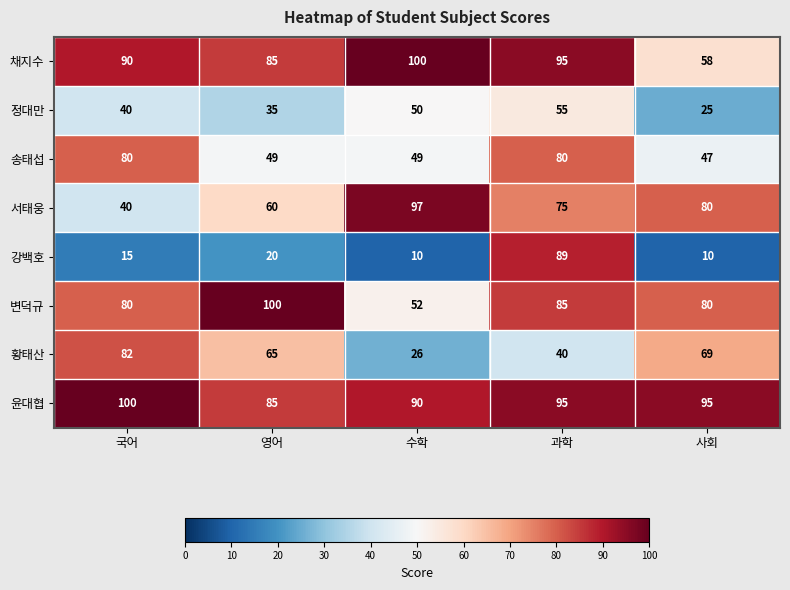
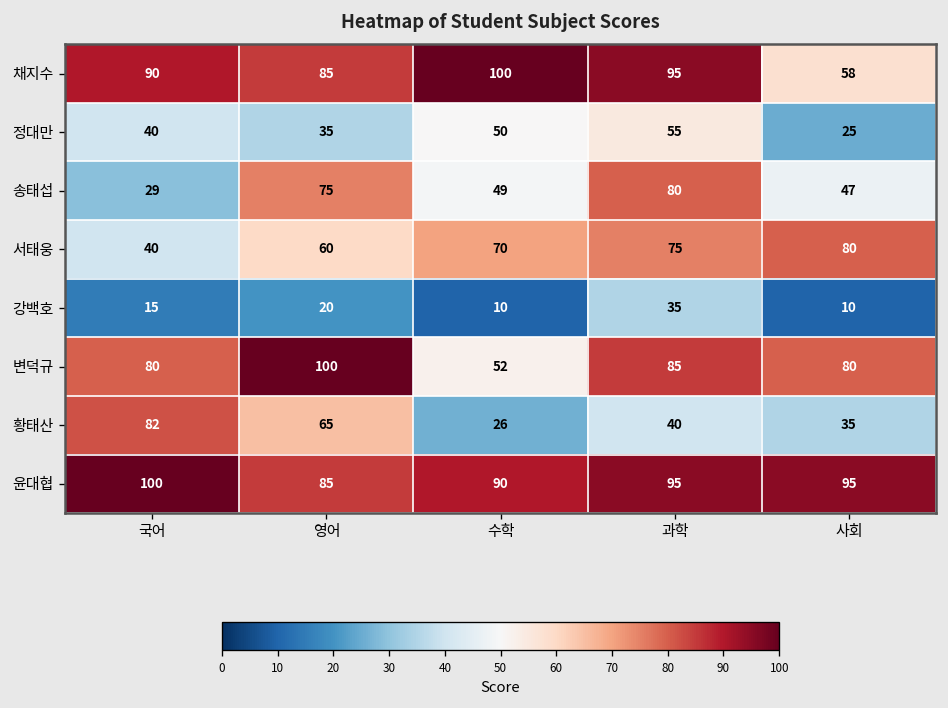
  {
    "채지수": {
      "국어": 90,
      "영어": 85,
      "수학": 100,
      "과학": 95,
      "사회": 58
    },
    "정대만": {
      "국어": 40,
      "영어": 35,
      "수학": 50,
      "과학": 55,
      "사회": 25
    },
    "송태섭": {
-     "국어": 80,
-     "영어": 49,
+     "국어": 29,
+     "영어": 75,
      "수학": 49,
      "과학": 80,
      "사회": 47
    },
    "서태웅": {
      "국어": 40,
      "영어": 60,
-     "수학": 97,
+     "수학": 70,
      "과학": 75,
      "사회": 80
    },
    "강백호": {
      "국어": 15,
      "영어": 20,
      "수학": 10,
-     "과학": 89,
+     "과학": 35,
      "사회": 10
    },
    "변덕규": {
      "국어": 80,
      "영어": 100,
      "수학": 52,
      "과학": 85,
      "사회": 80
    },
    "황태산": {
      "국어": 82,
      "영어": 65,
      "수학": 26,
      "과학": 40,
-     "사회": 69
+     "사회": 35
    },
    "윤대협": {
      "국어": 100,
      "영어": 85,
      "수학": 90,
      "과학": 95,
      "사회": 95
    }
  }
